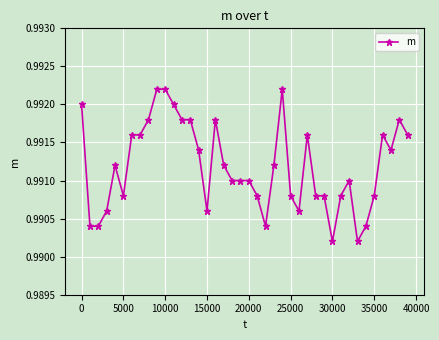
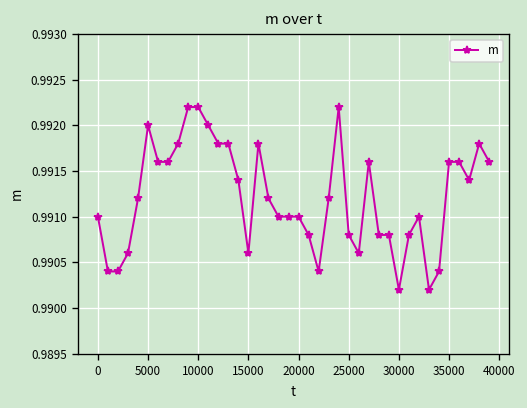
  {
-   "0": 0.992,
-   "5000": 0.9908,
+   "0": 0.991,
+   "5000": 0.9920,
    "10000": 0.9922,
    "15000": 0.9906,
    "20000": 0.9910,
    "25000": 0.9908,
    "30000": 0.9902,
-   "35000": 0.9908
+   "35000": 0.9916
  }
